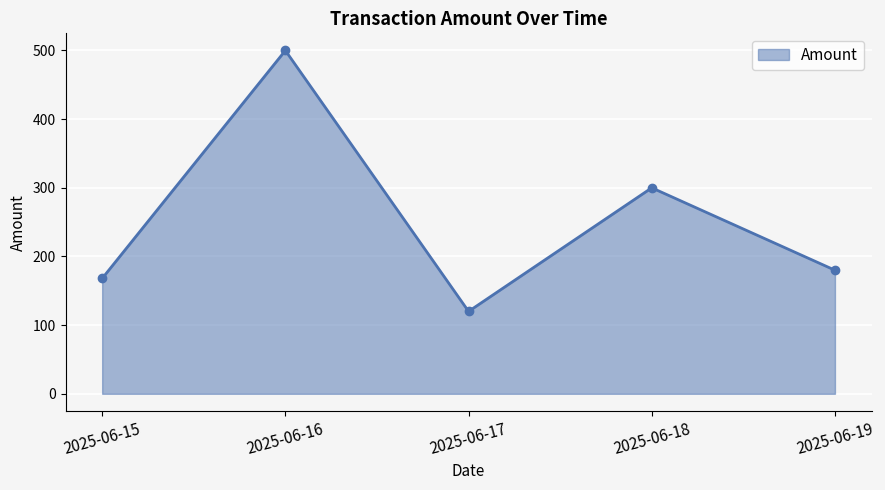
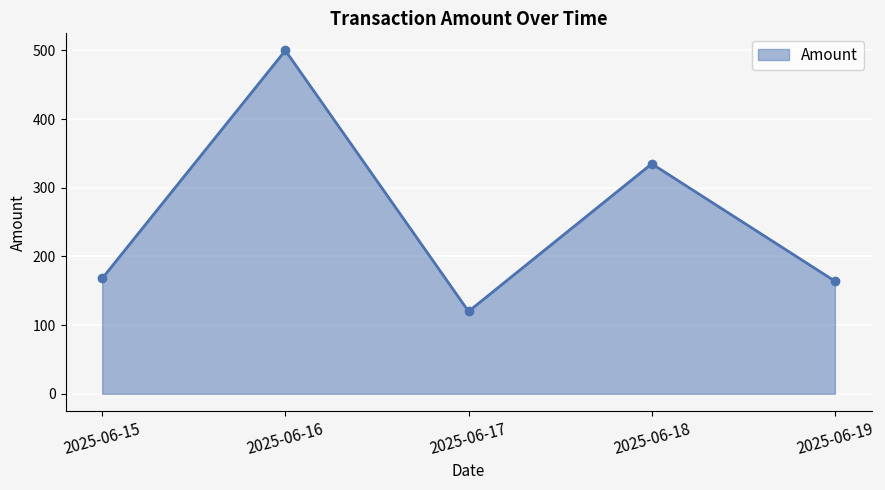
  {
    "2025-06-15": 170,
    "2025-06-16": 500,
    "2025-06-17": 120,
-   "2025-06-18": 300,
-   "2025-06-19": 180
+   "2025-06-18": 340,
+   "2025-06-19": 160
  }
